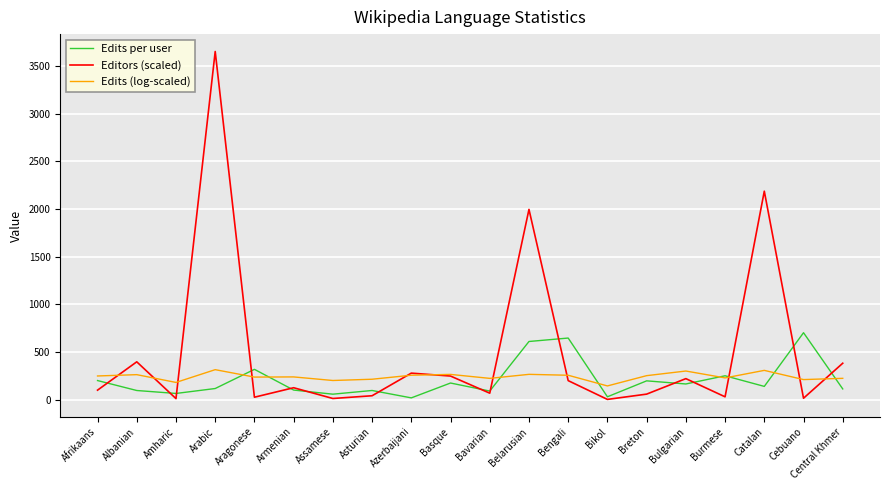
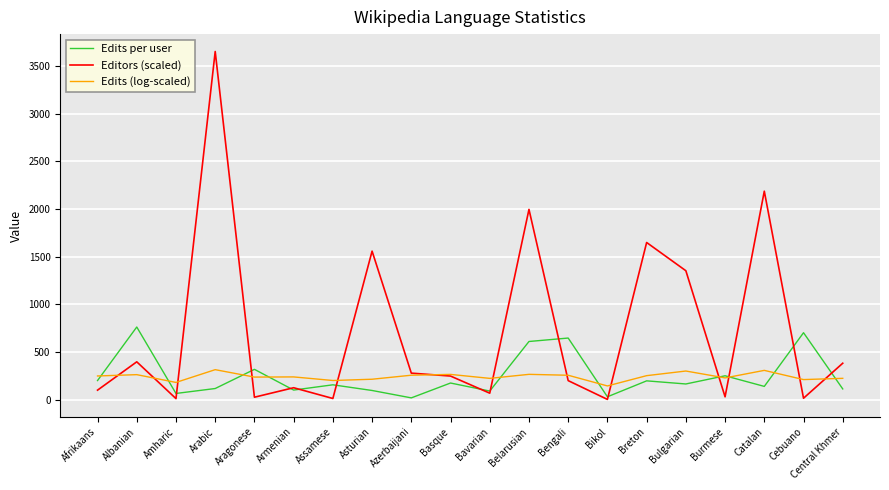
  {
    "Edits per user": {
      "Afrikaans": 200,
-     "Albanian": 100,
+     "Albanian": 800,
      "Amharic": 100,
      "Arabic": 100,
      "Aragonese": 300,
-     "Assamese": 100,
+     "Assamese": 200,
      "Asturian": 100,
      "Azerbaijani": 0,
      "Basque": 200,
      "Belarusian": 600,
      "Bengali": 600,
      "Bikol": 0,
      "Breton": 200,
      "Bulgarian": 200,
      "Catalan": 100,
      "Cebuano": 700,
      "Central Khmer": 100
    },
    "Editors (scaled)": {
      "Afrikaans": 100,
      "Albanian": 400,
      "Amharic": 0,
      "Arabic": 3700,
      "Aragonese": 0,
      "Assamese": 0,
-     "Asturian": 0,
+     "Asturian": 1600,
      "Belarusian": 2000,
      "Bengali": 200,
      "Bikol": 0,
-     "Breton": 100,
-     "Bulgarian": 200,
+     "Breton": 1600,
+     "Bulgarian": 1400,
      "Burmese": 0,
      "Catalan": 2200,
      "Cebuano": 0,
      "Central Khmer": 400
    },
    "Edits (log-scaled)": {
      "Afrikaans": 300,
      "Albanian": 300,
      "Amharic": 200,
      "Arabic": 300,
      "Aragonese": 200,
      "Armenian": 200,
      "Assamese": 200,
      "Asturian": 200,
      "Bavarian": 200,
      "Belarusian": 300,
      "Bengali": 300,
      "Bikol": 100,
      "Breton": 300,
      "Bulgarian": 300,
      "Catalan": 300,
      "Cebuano": 200,
      "Central Khmer": 200
    }
  }
